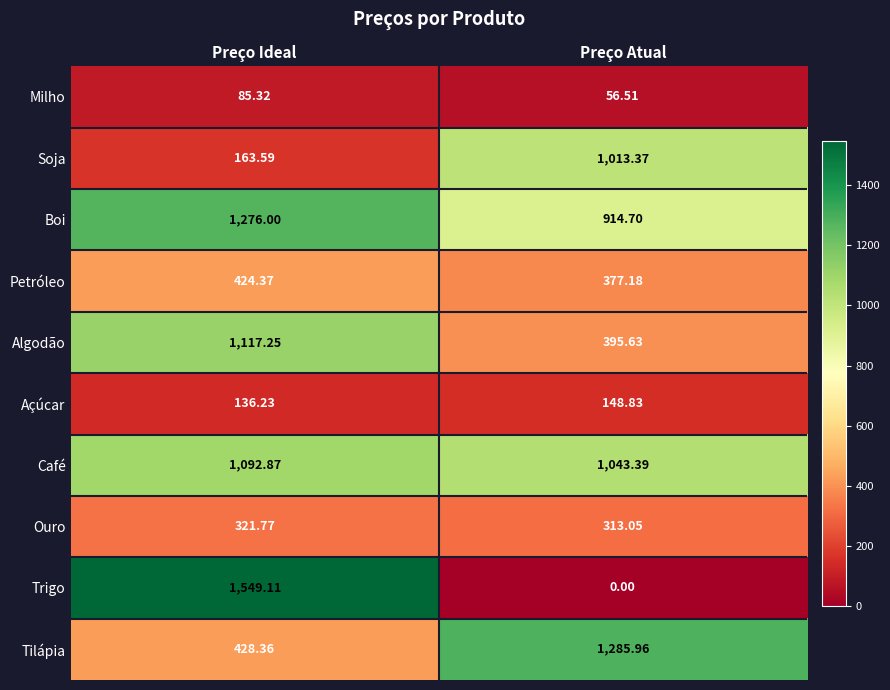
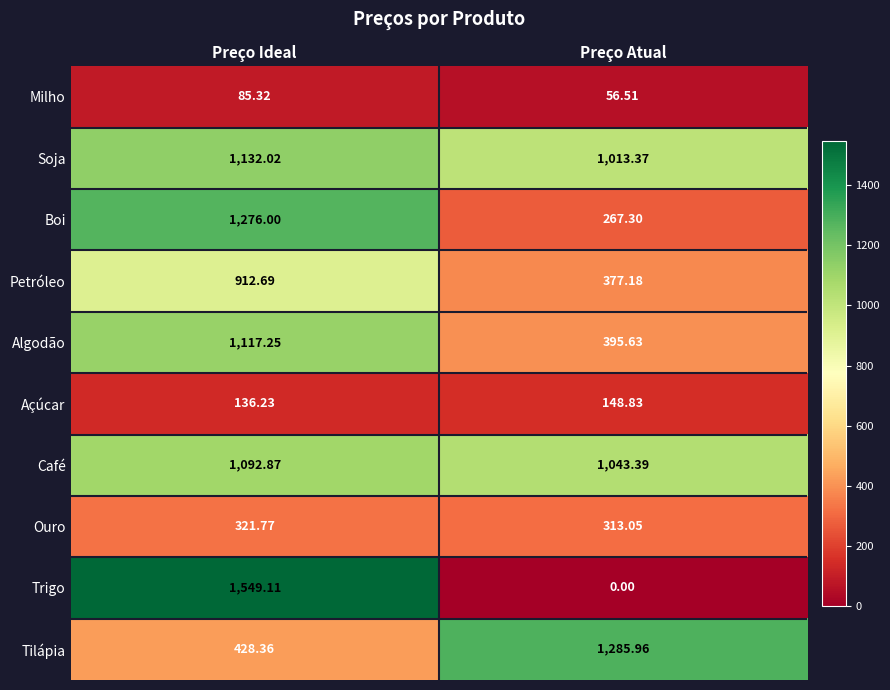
  {
    "Milho": {
      "Preço Ideal": "85.32",
      "Preço Atual": "56.51"
    },
    "Soja": {
-     "Preço Ideal": "163.59",
+     "Preço Ideal": "1,132.02",
      "Preço Atual": "1,013.37"
    },
    "Boi": {
      "Preço Ideal": "1,276.00",
-     "Preço Atual": "914.70"
+     "Preço Atual": "267.30"
    },
    "Petróleo": {
-     "Preço Ideal": "424.37",
+     "Preço Ideal": "912.69",
      "Preço Atual": "377.18"
    },
    "Algodão": {
      "Preço Ideal": "1,117.25",
      "Preço Atual": "395.63"
    },
    "Açúcar": {
      "Preço Ideal": "136.23",
      "Preço Atual": "148.83"
    },
    "Café": {
      "Preço Ideal": "1,092.87",
      "Preço Atual": "1,043.39"
    },
    "Ouro": {
      "Preço Ideal": "321.77",
      "Preço Atual": "313.05"
    },
    "Trigo": {
      "Preço Ideal": "1,549.11",
      "Preço Atual": "0.00"
    },
    "Tilápia": {
      "Preço Ideal": "428.36",
      "Preço Atual": "1,285.96"
    }
  }
